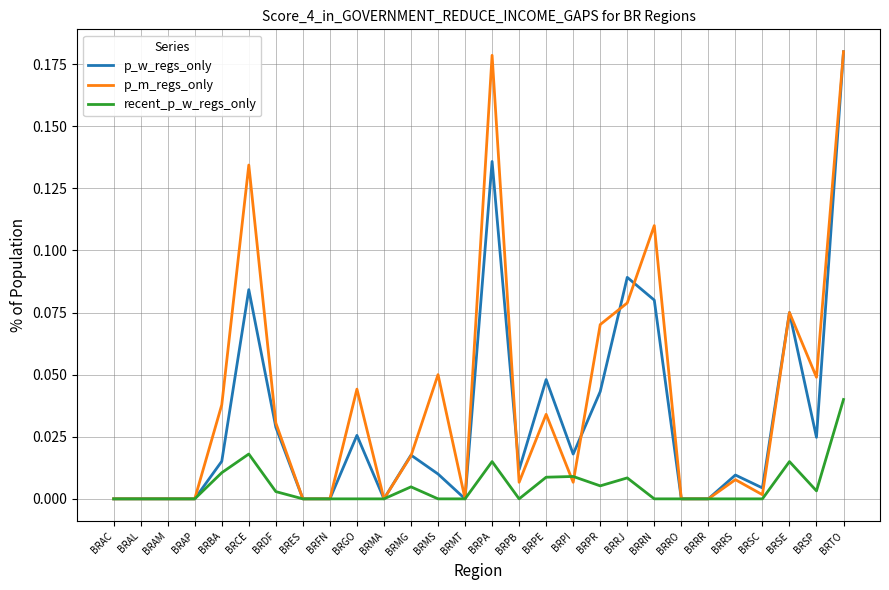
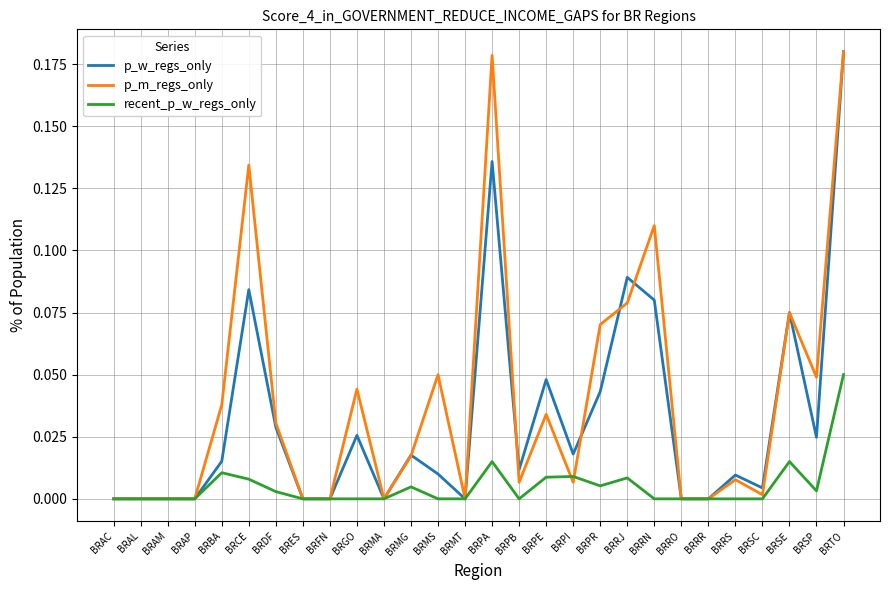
  {
    "p_w_regs_only": {
      "BRBA": 0.015,
      "BRCE": 0.084,
      "BRDF": 0.029,
      "BRGO": 0.026,
      "BRMS": 0.010,
      "BRPA": 0.136,
      "BRPB": 0.012,
      "BRPE": 0.048,
      "BRPI": 0.018,
      "BRPR": 0.043,
      "BRRJ": 0.089,
      "BRRN": 0.080,
      "BRRS": 0.010,
      "BRSC": 0.004,
      "BRSP": 0.025
    },
    "p_m_regs_only": {
      "BRBA": 0.038,
      "BRCE": 0.134,
      "BRDF": 0.031,
      "BRGO": 0.044,
      "BRMS": 0.050,
      "BRPA": 0.179,
      "BRPB": 0.007,
      "BRPE": 0.034,
      "BRPI": 0.007,
      "BRPR": 0.070,
      "BRRJ": 0.079,
      "BRRN": 0.110,
      "BRRS": 0.008,
      "BRSC": 0.002,
      "BRSP": 0.049
    },
    "recent_p_w_regs_only": {
      "BRBA": 0.011,
-     "BRCE": 0.018,
+     "BRCE": 0.008,
      "BRDF": 0.003,
      "BRGO": 0.000,
      "BRMG": 0.005,
      "BRMS": 0.000,
      "BRPA": 0.015,
      "BRPB": 0.000,
      "BRPE": 0.009,
      "BRPI": 0.009,
      "BRPR": 0.005,
      "BRRJ": 0.008,
      "BRRN": 0.000,
      "BRRS": 0.000,
      "BRSC": 0.000,
      "BRSE": 0.015,
      "BRSP": 0.003,
-     "BRTO": 0.04
+     "BRTO": 0.05
    }
  }
